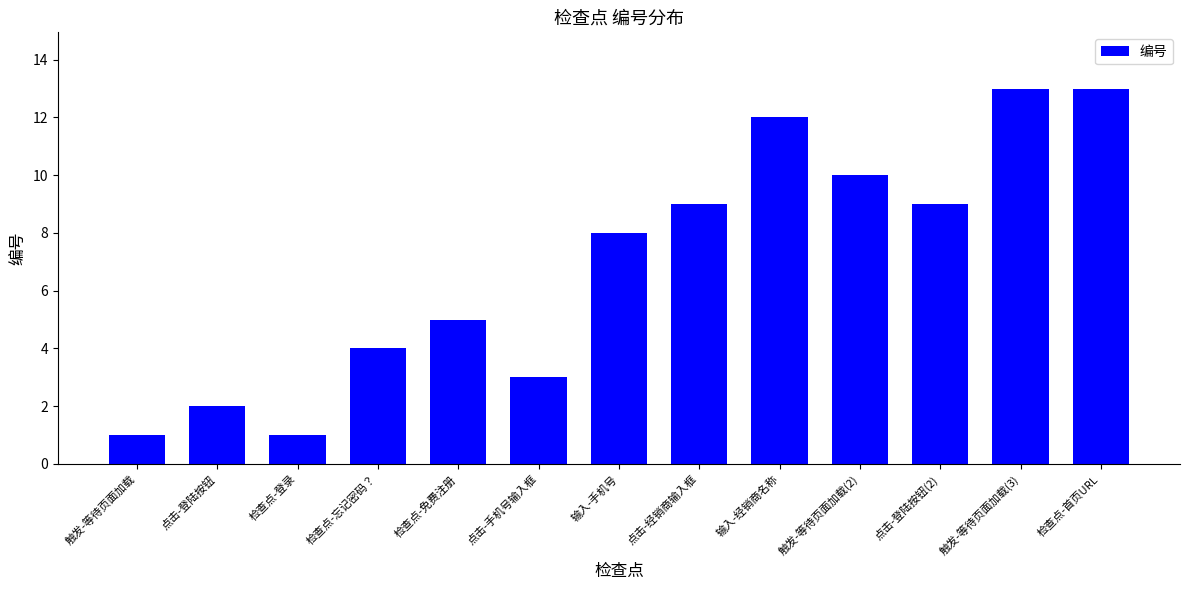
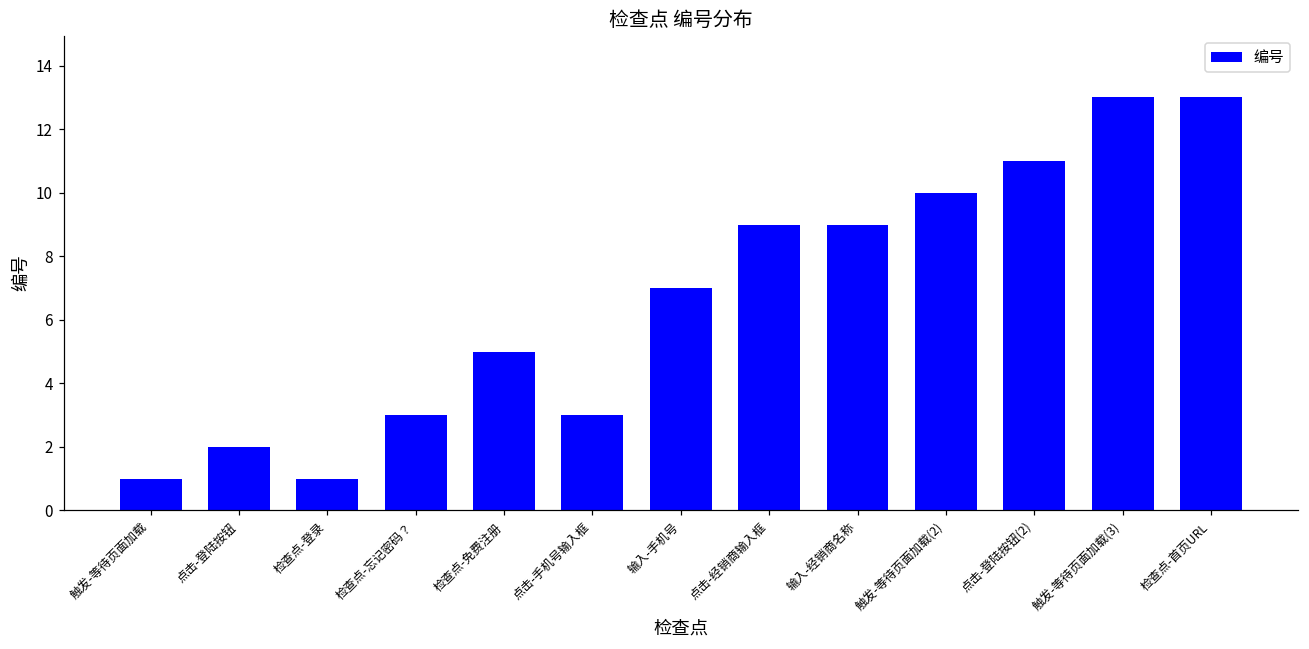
  {
    "触发-等待页面加载": 1,
    "点击-登陆按钮": 2,
    "检查点-登录": 1,
-   "检查点-忘记密码？": 4,
+   "检查点-忘记密码？": 3,
    "检查点-免费注册": 5,
    "点击-手机号输入框": 3,
-   "输入-手机号": 8,
+   "输入-手机号": 7,
    "点击-经销商输入框": 9,
-   "输入-经销商名称": 12,
+   "输入-经销商名称": 9,
    "触发-等待页面加载(2)": 10,
-   "点击-登陆按钮(2)": 9,
+   "点击-登陆按钮(2)": 11,
    "触发-等待页面加载(3)": 13,
    "检查点-首页URL": 13
  }
